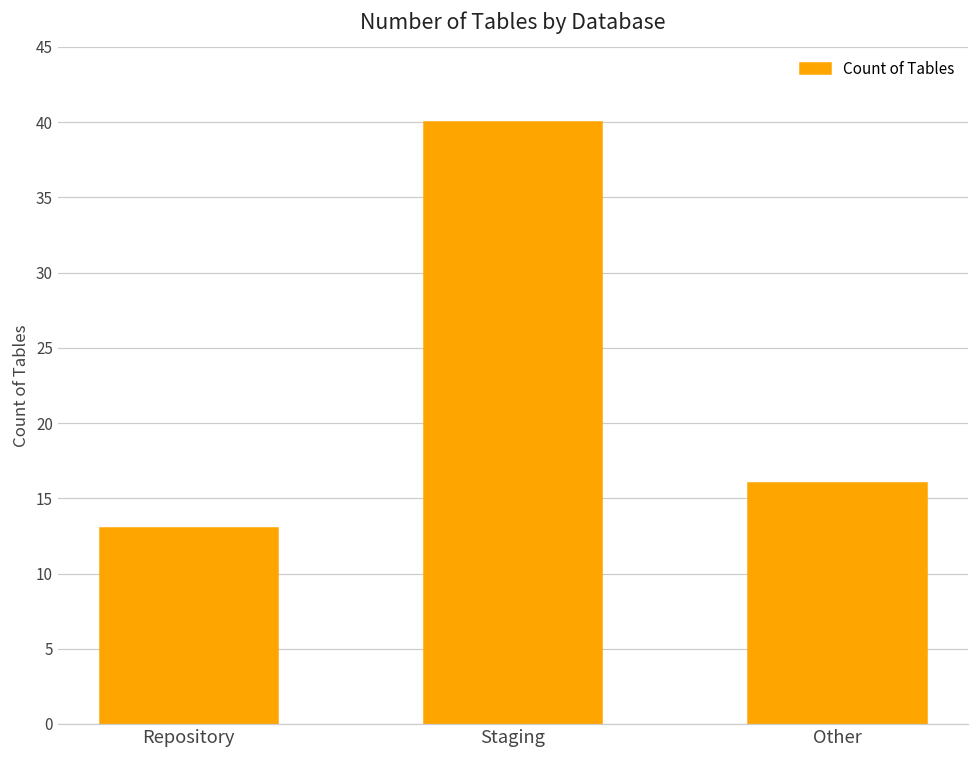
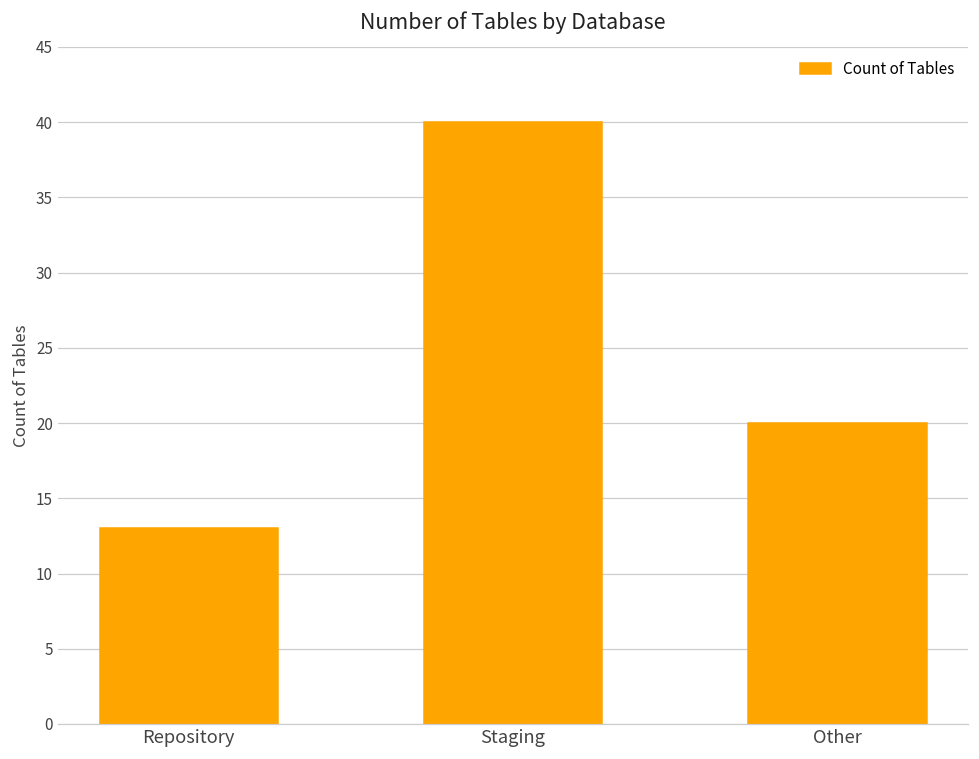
  {
    "Repository": 13,
    "Staging": 40,
-   "Other": 16
+   "Other": 20
  }
